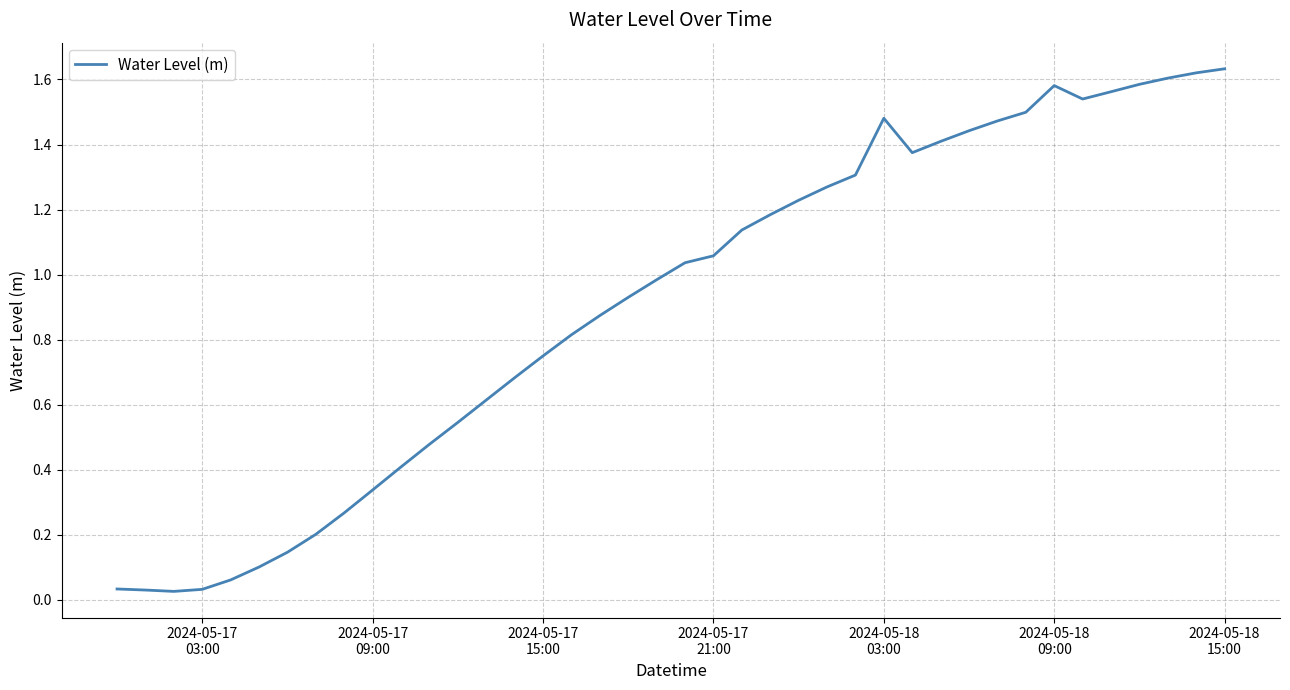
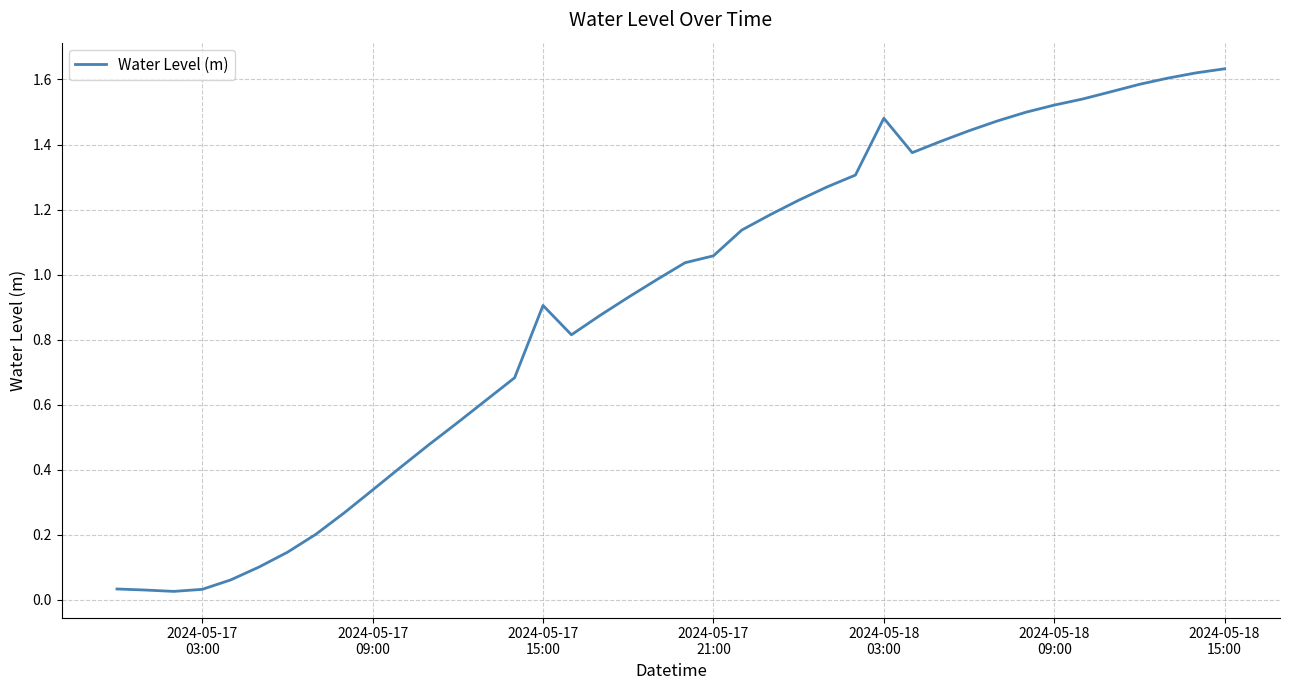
  {
    "2024-05-17 03:00": 0.03,
    "2024-05-17 09:00": 0.34,
-   "2024-05-17 15:00": 0.75,
+   "2024-05-17 15:00": 0.91,
    "2024-05-17 21:00": 1.06,
    "2024-05-18 03:00": 1.48,
-   "2024-05-18 09:00": 1.58,
+   "2024-05-18 09:00": 1.52,
    "2024-05-18 15:00": 1.63
  }
